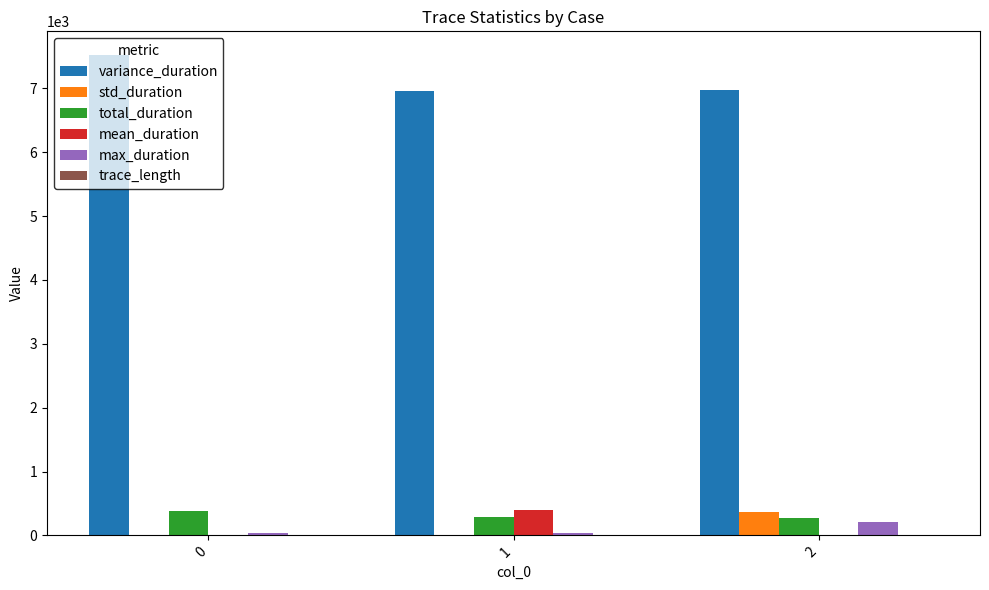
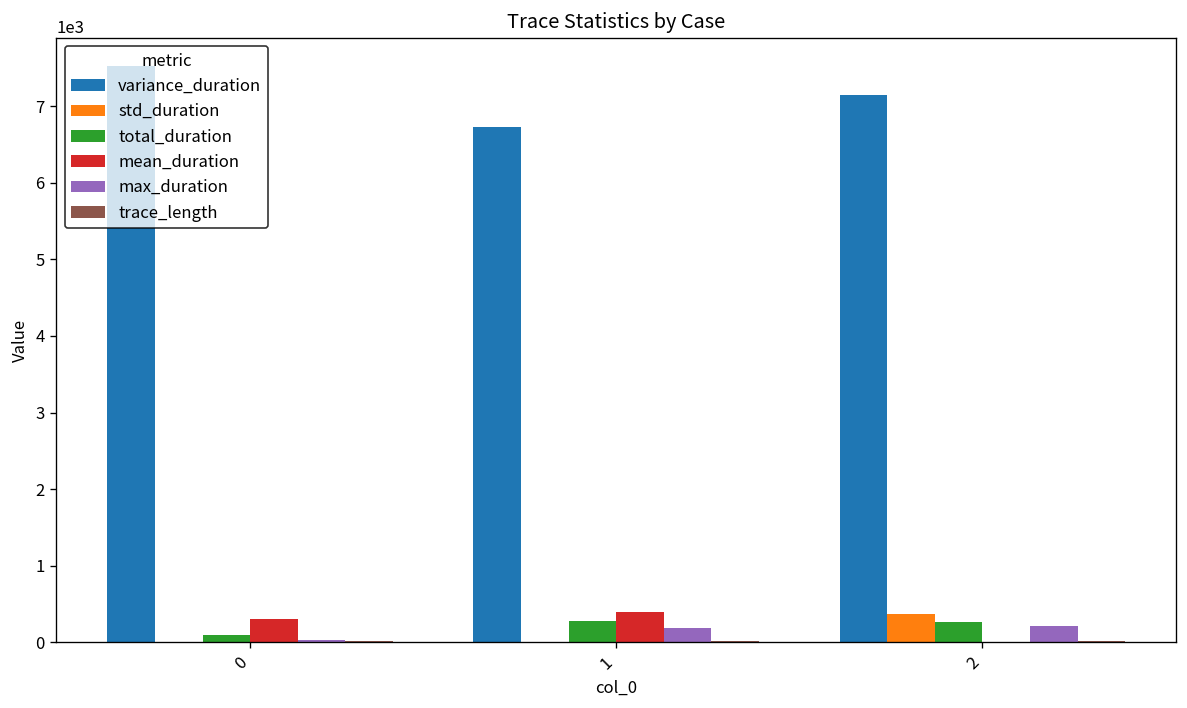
  {
    "variance_duration": {
-     "1": 7000,
-     "2": 7000
+     "1": 6700,
+     "2": 7100
    },
    "std_duration": {
      "2": 400
    },
    "total_duration": {
-     "0": 400,
+     "0": 100,
      "1": 300,
      "2": 300
    },
    "mean_duration": {
-     "0": 0,
+     "0": 300,
      "1": 400
    },
    "max_duration": {
-     "1": 0,
+     "1": 200,
      "2": 200
    }
  }
